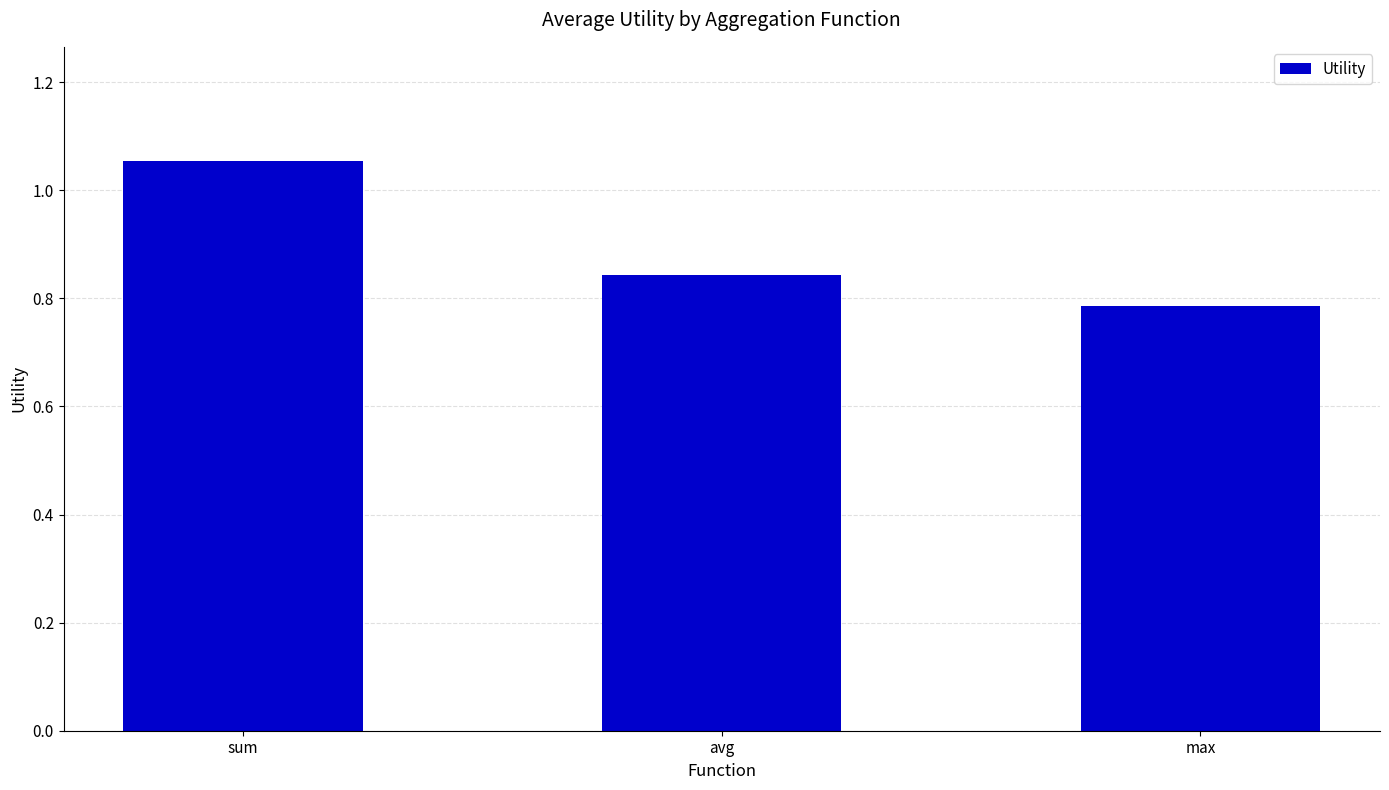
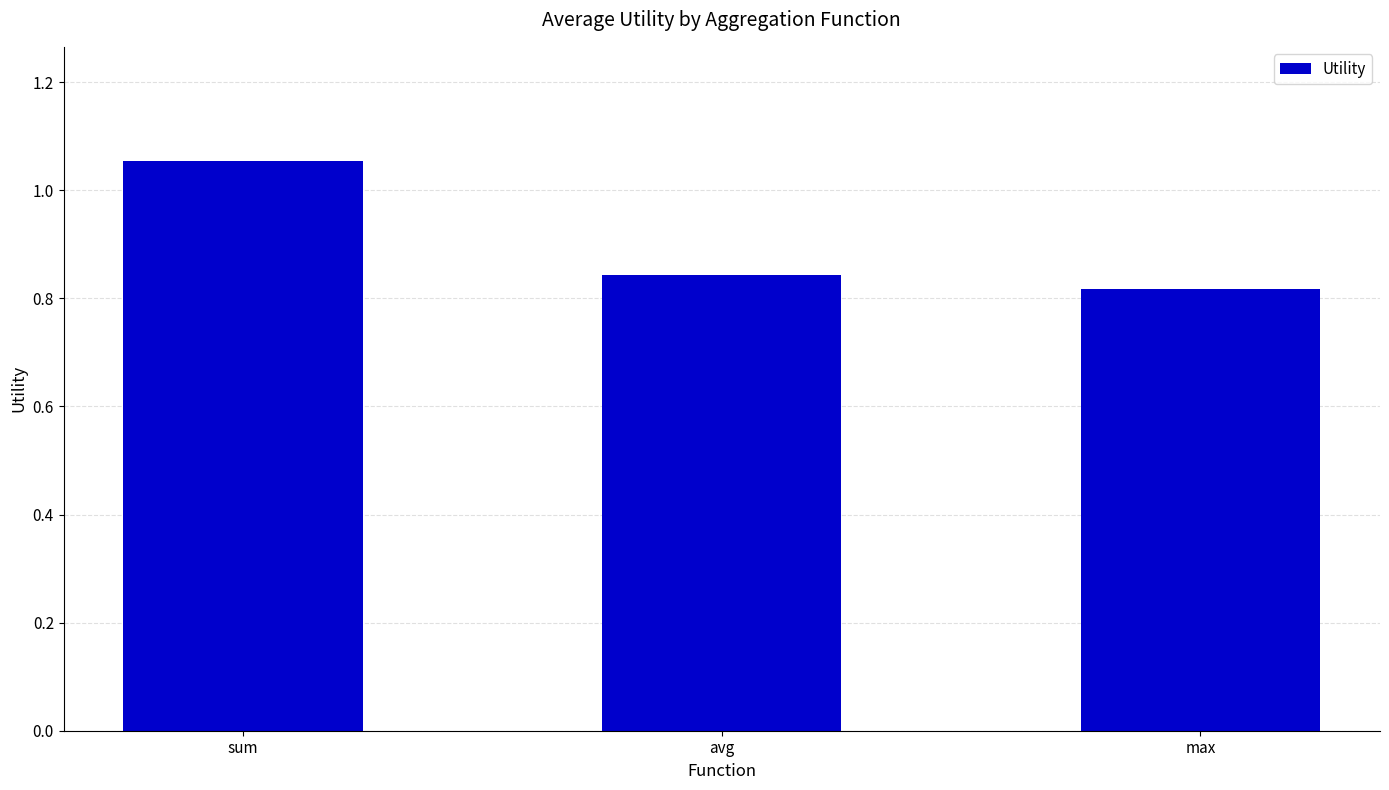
  {
    "sum": 1.05,
    "avg": 0.84,
-   "max": 0.79
+   "max": 0.82
  }
